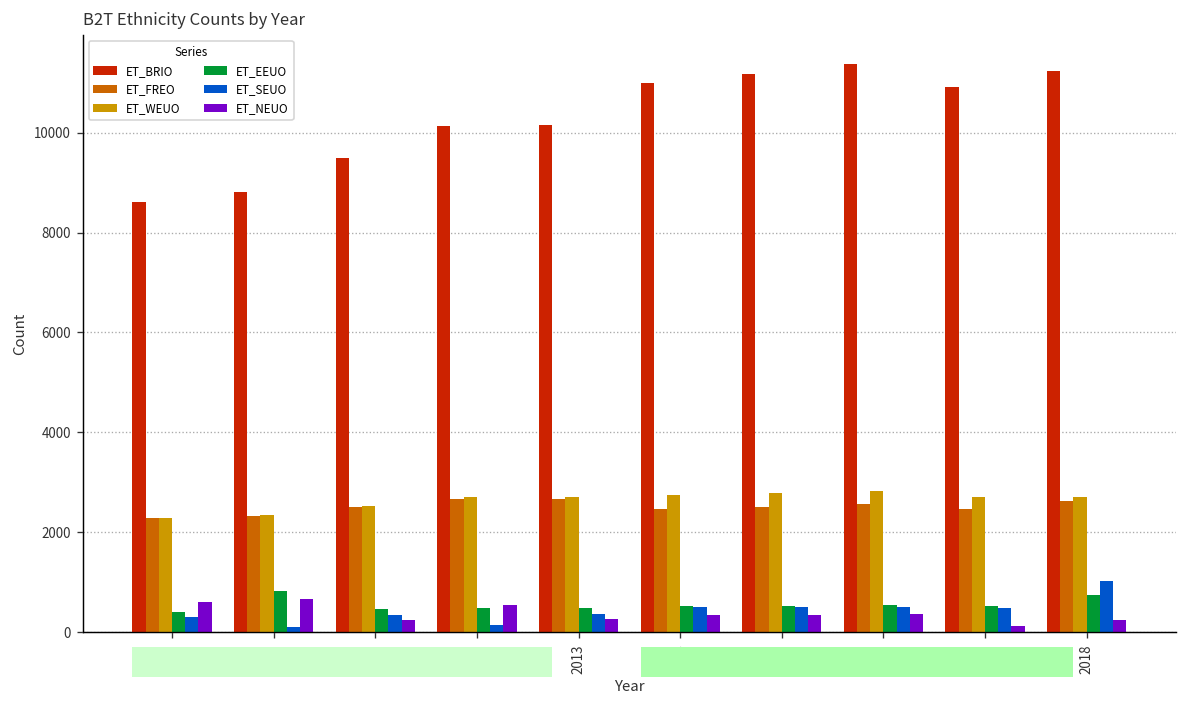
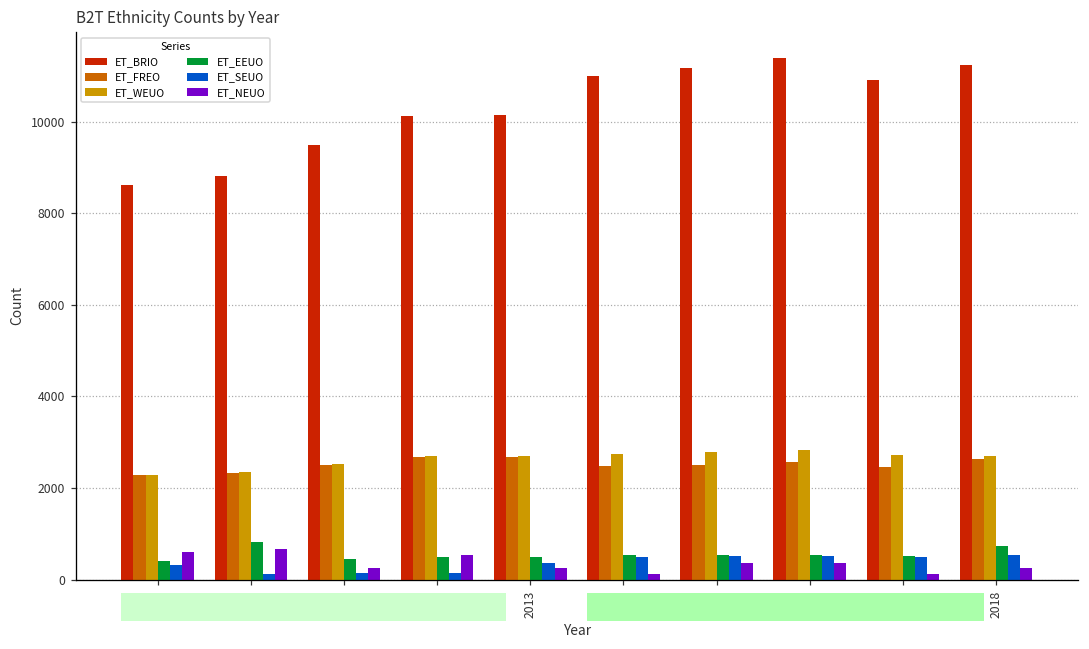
  {
    "ET_BRIO": {
      "2009": 8600,
      "2010": 8800,
      "2011": 9500,
      "2012": 10100,
      "2013": 10100,
      "2014": 11000,
      "2015": 11200,
      "2016": 11400,
      "2017": 10900,
      "2018": 11200
    },
    "ET_EEUO": {
      "2009": 400,
      "2010": 800,
      "2011": 500,
      "2012": 500,
      "2013": 500,
      "2014": 500,
      "2015": 500,
      "2016": 500,
      "2017": 500,
      "2018": 700
    },
    "ET_SEUO": {
      "2009": 300,
      "2010": 100,
-     "2011": 300,
+     "2011": 100,
      "2012": 100,
      "2013": 400,
      "2014": 500,
      "2015": 500,
      "2016": 500,
      "2017": 500,
-     "2018": 1000
+     "2018": 500
    },
    "ET_NEUO": {
      "2009": 600,
      "2010": 700,
      "2011": 200,
      "2012": 500,
      "2013": 300,
-     "2014": 400,
+     "2014": 100,
      "2015": 400,
      "2016": 400,
      "2017": 100,
      "2018": 300
    }
  }
